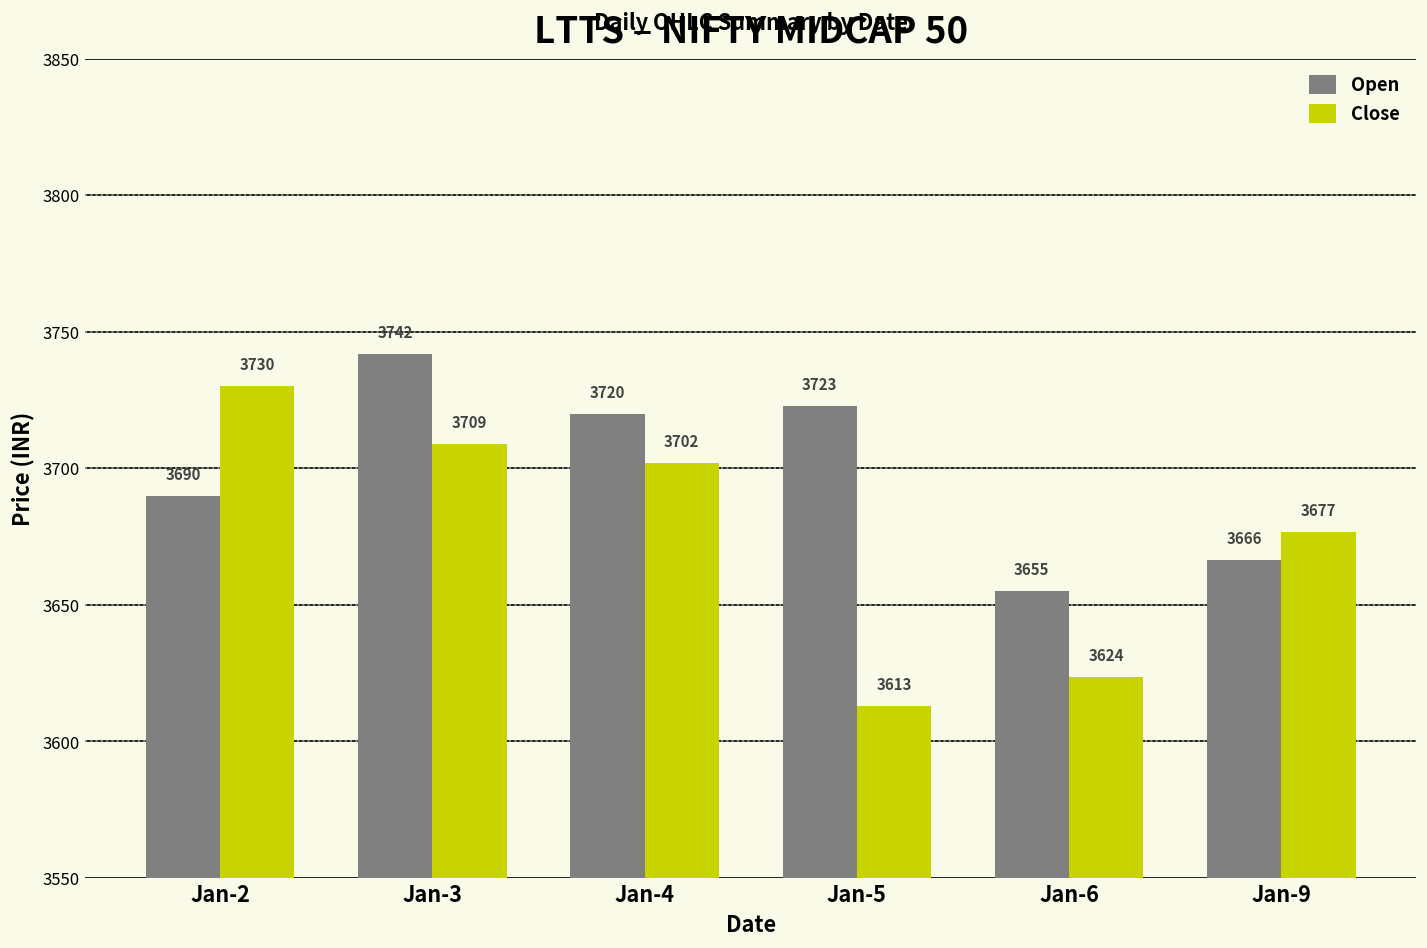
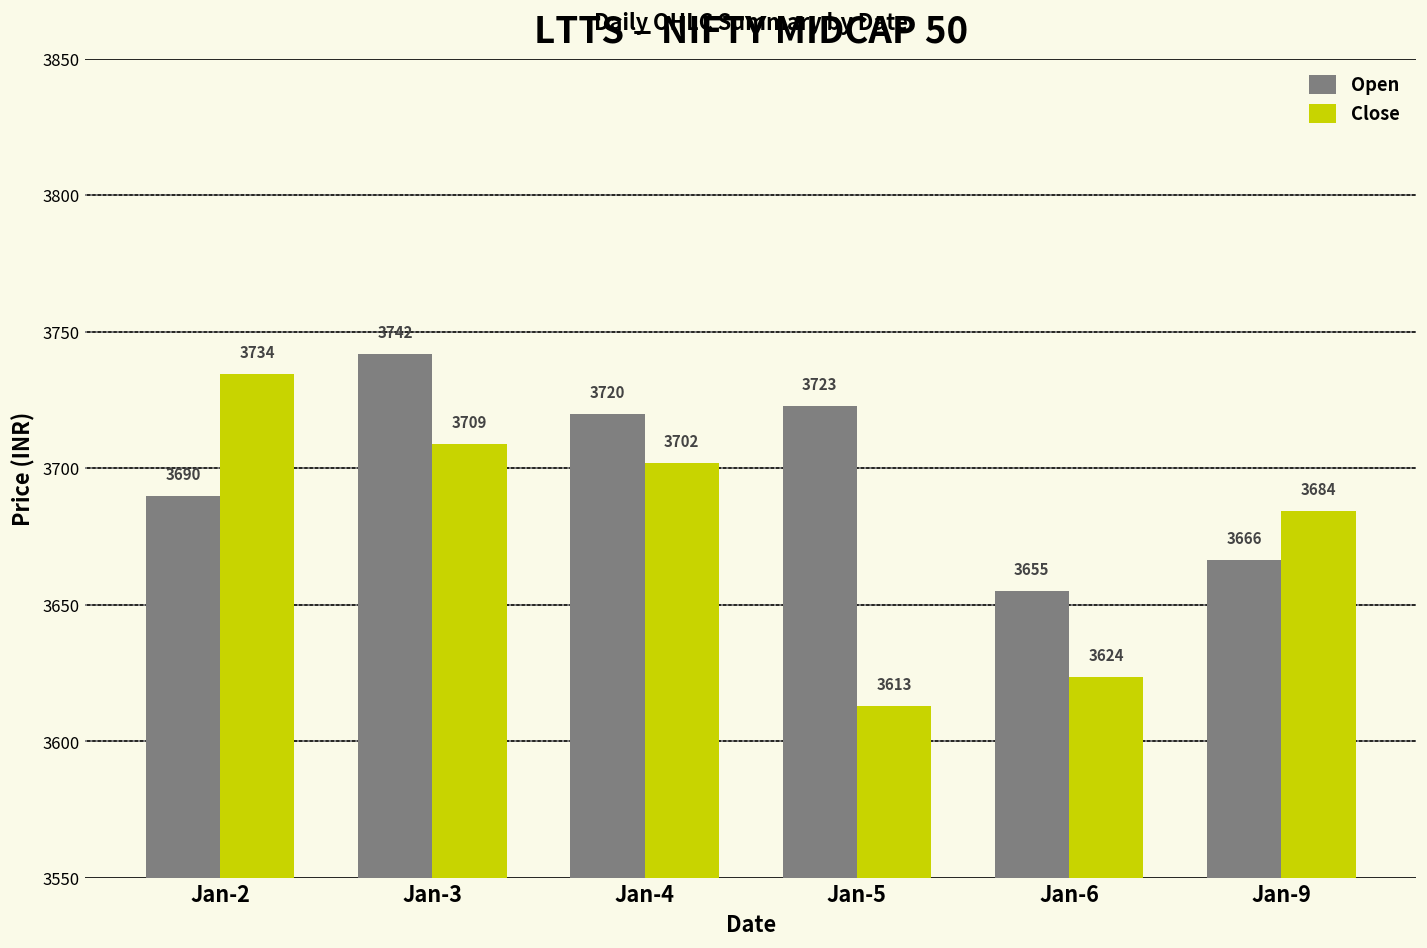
  {
    "Open": {
      "Jan-2": 3690,
      "Jan-3": 3742,
      "Jan-4": 3720,
      "Jan-5": 3723,
      "Jan-6": 3655,
      "Jan-9": 3666
    },
    "Close": {
-     "Jan-2": 3730,
+     "Jan-2": 3734,
      "Jan-3": 3709,
      "Jan-4": 3702,
      "Jan-5": 3613,
      "Jan-6": 3624,
-     "Jan-9": 3677
+     "Jan-9": 3684
    }
  }
